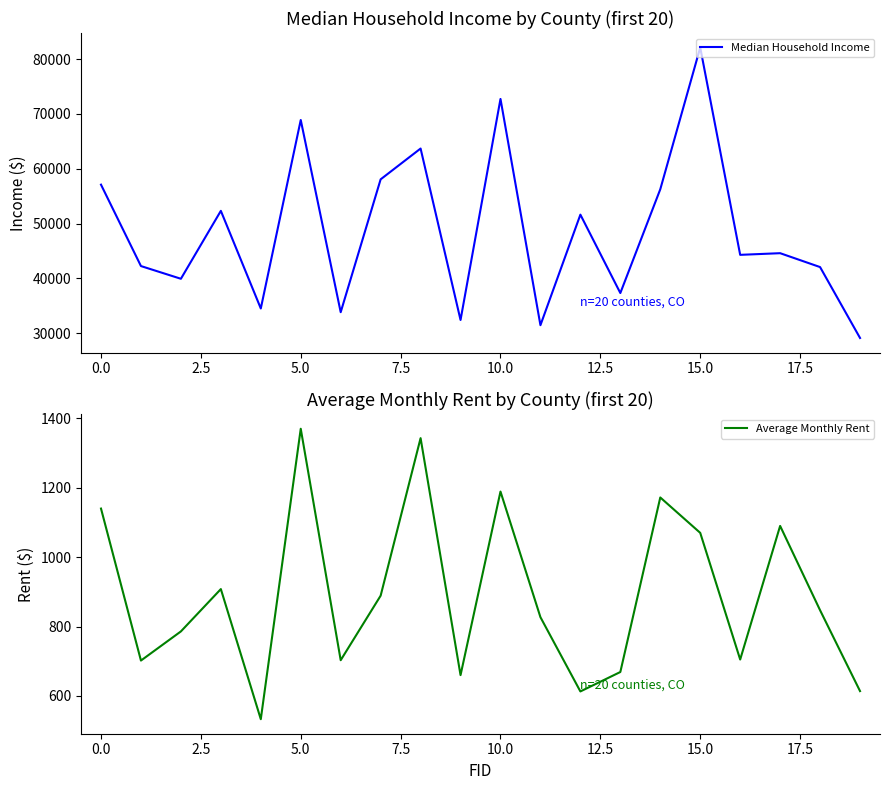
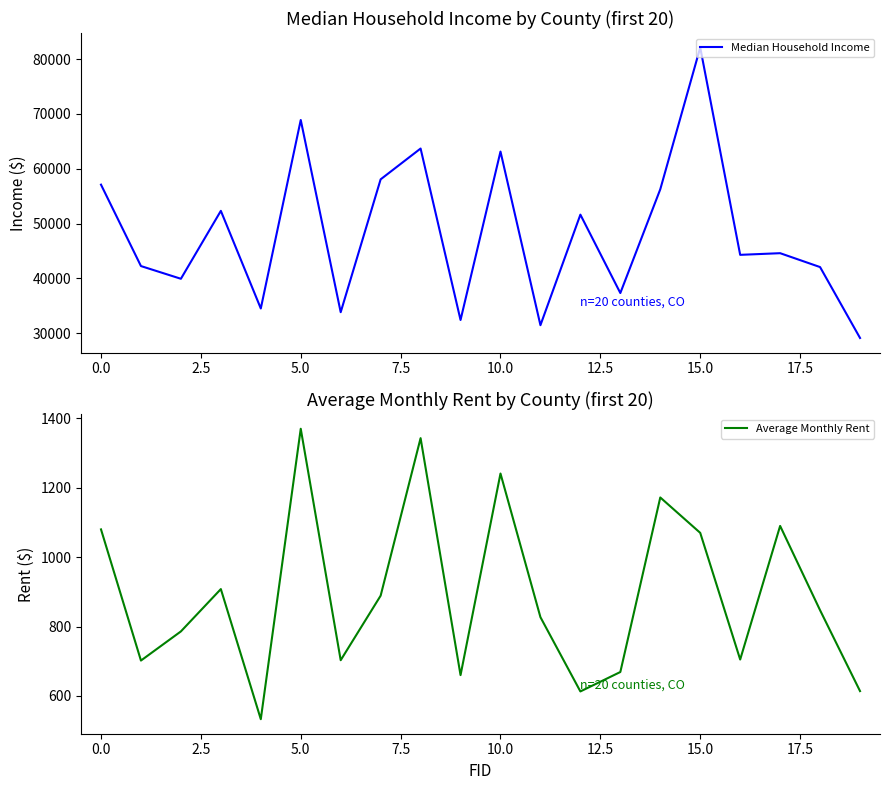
  {
    "Median Household Income by County (first 20)": {
      "0.0": 57000,
      "5.0": 69000,
-     "10.0": 73000
+     "10.0": 63000
    },
    "Average Monthly Rent by County (first 20)": {
-     "0.0": 1140,
+     "0.0": 1080,
      "5.0": 1370,
-     "10.0": 1190,
+     "10.0": 1240,
      "15.0": 1070
    }
  }
